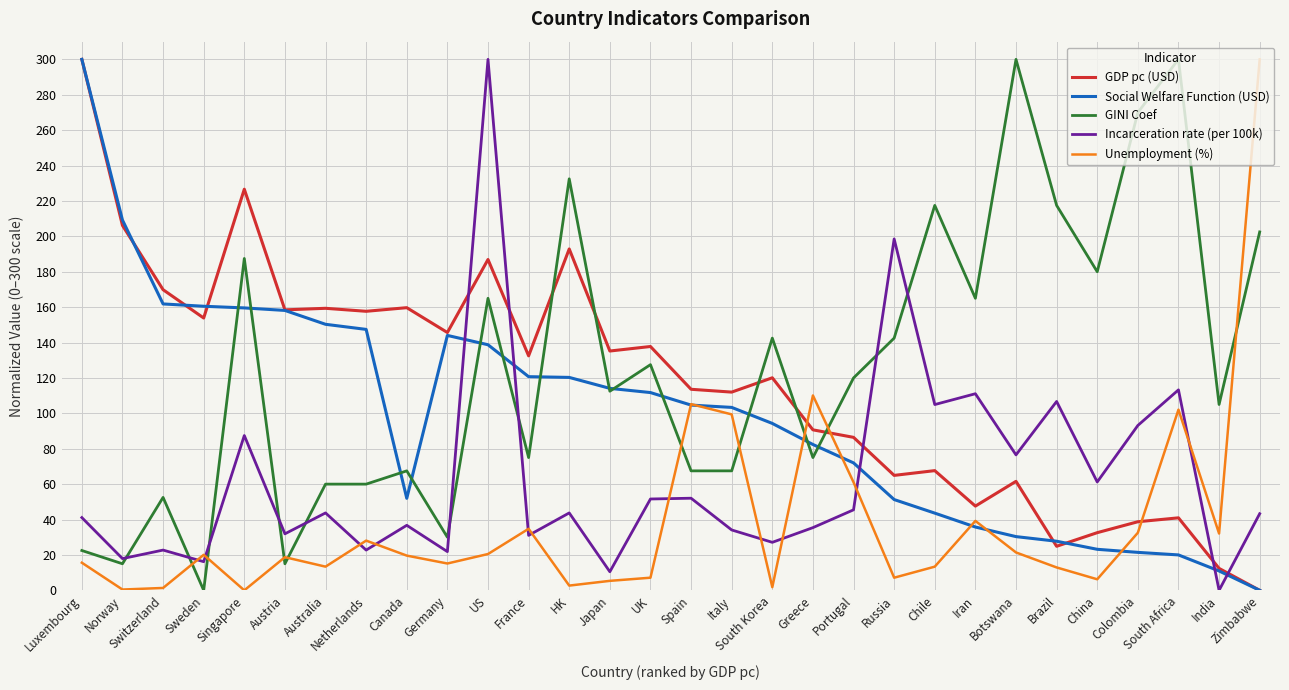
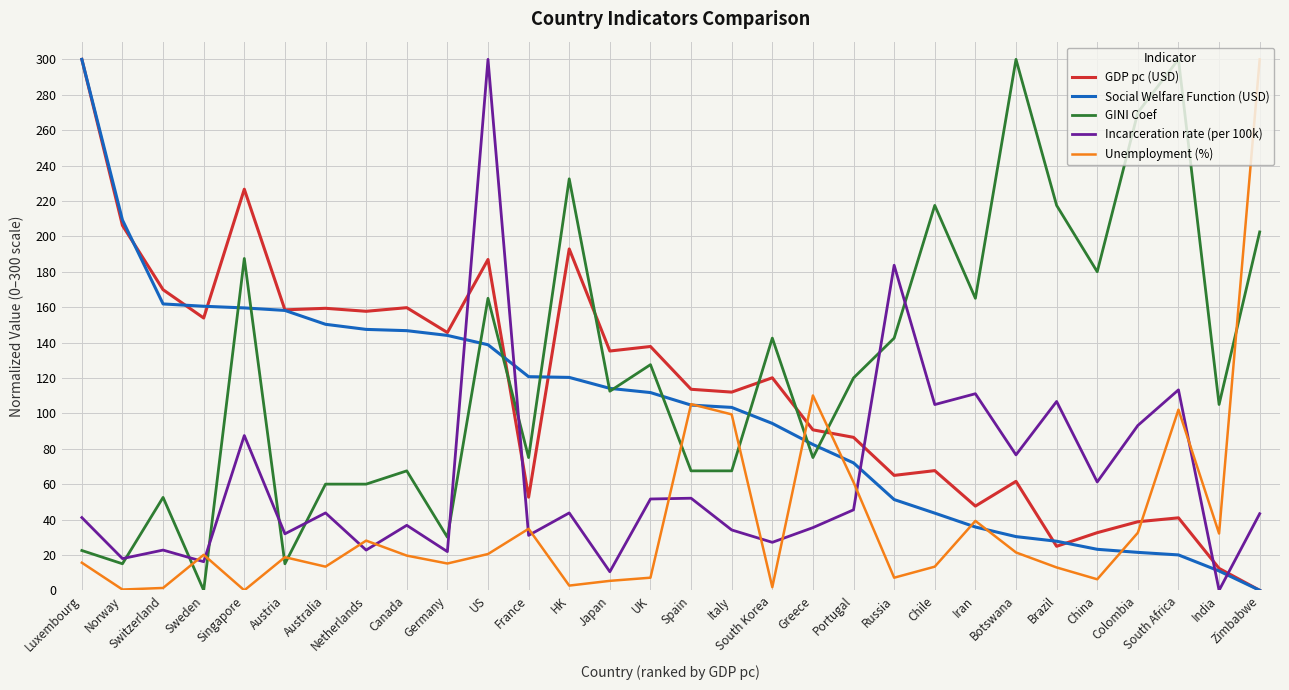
  {
    "GDP pc (USD)": {
      "Norway": 206,
      "Switzerland": 170,
      "Sweden": 154,
      "Singapore": 227,
      "Australia": 159,
      "Netherlands": 158,
      "Canada": 160,
      "Germany": 146,
      "US": 187,
-     "France": 132,
+     "France": 53,
      "HK": 193,
      "Japan": 135,
      "UK": 138,
      "Spain": 114,
      "Italy": 112,
      "South Korea": 120,
      "Greece": 91,
      "Portugal": 86,
      "Russia": 65,
      "Chile": 68,
      "Iran": 48,
      "Botswana": 62,
      "Brazil": 25,
      "China": 33,
      "Colombia": 39,
      "South Africa": 41,
      "India": 12
    },
    "Social Welfare Function (USD)": {
      "Norway": 209,
      "Switzerland": 162,
      "Sweden": 161,
      "Singapore": 160,
      "Australia": 150,
      "Netherlands": 147,
-     "Canada": 52,
+     "Canada": 147,
      "Germany": 144,
      "US": 139,
      "France": 121,
      "HK": 120,
      "Japan": 114,
      "UK": 112,
      "Italy": 103,
      "South Korea": 94,
      "Greece": 82,
      "Portugal": 72,
      "Russia": 51,
      "Chile": 44,
      "Iran": 36,
      "Botswana": 30,
      "Brazil": 28,
      "China": 23,
      "Colombia": 21,
      "South Africa": 20,
      "India": 11
    },
    "GINI Coef": {
      "Luxembourg": 23,
      "Norway": 15,
      "Switzerland": 53,
      "Sweden": 0,
      "Singapore": 188,
      "Austria": 15,
      "Australia": 60,
      "Netherlands": 60,
      "Canada": 68,
      "Germany": 30,
      "US": 165,
      "France": 75,
      "HK": 233,
      "Japan": 113,
      "UK": 128,
      "Spain": 68,
      "Italy": 68,
      "South Korea": 143,
      "Greece": 75,
      "Portugal": 120,
      "Russia": 143,
      "Chile": 218,
      "Iran": 165,
      "Botswana": 300,
      "Brazil": 218,
      "China": 180,
      "India": 105,
      "Zimbabwe": 203
    },
    "Incarceration rate (per 100k)": {
      "Luxembourg": 41,
      "Norway": 18,
      "Switzerland": 23,
      "Sweden": 16,
      "Singapore": 87,
      "Austria": 32,
      "Australia": 44,
      "Netherlands": 23,
      "Canada": 37,
      "Germany": 22,
      "US": 300,
      "France": 31,
      "HK": 44,
      "Japan": 10,
      "UK": 52,
      "Spain": 52,
      "Italy": 34,
      "South Korea": 27,
      "Greece": 35,
      "Portugal": 45,
-     "Russia": 199,
+     "Russia": 184,
      "Chile": 105,
      "Iran": 111,
      "Botswana": 77,
      "Brazil": 107,
      "China": 61,
      "Colombia": 93,
      "South Africa": 113,
      "India": 0,
      "Zimbabwe": 43
    },
    "Unemployment (%)": {
      "Luxembourg": 16,
      "Norway": 0,
      "Switzerland": 1,
      "Sweden": 20,
      "Singapore": 0,
      "Austria": 19,
      "Australia": 13,
      "Netherlands": 28,
      "Canada": 20,
      "Germany": 15,
      "US": 21,
      "France": 35,
      "HK": 3,
      "Japan": 5,
      "UK": 7,
      "Italy": 99,
      "South Korea": 2,
      "Greece": 110,
      "Portugal": 61,
      "Russia": 7,
      "Chile": 13,
      "Iran": 39,
      "Botswana": 21,
      "Brazil": 13,
      "China": 6,
      "Colombia": 33,
      "South Africa": 102,
      "India": 32
    }
  }
